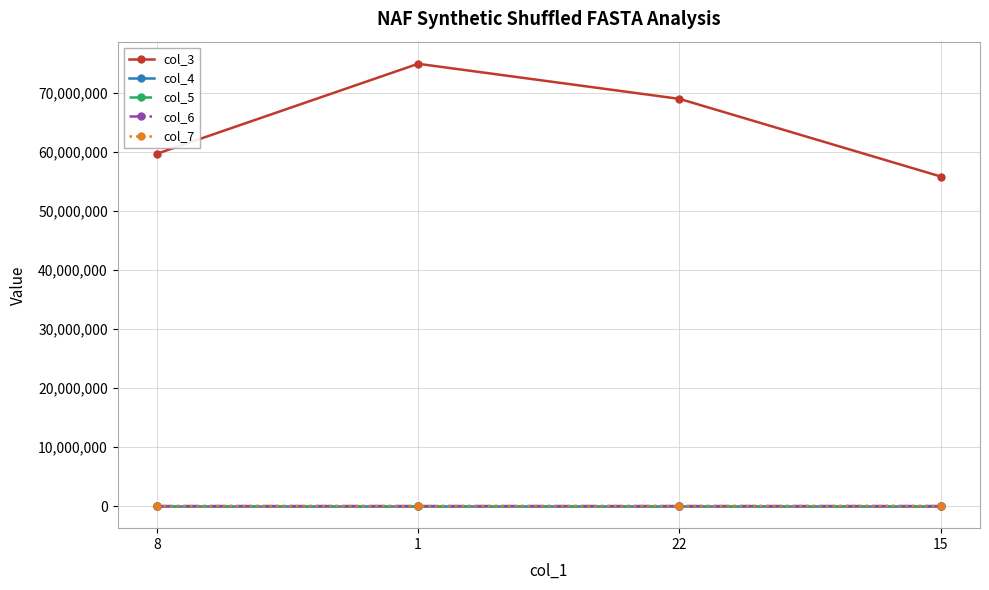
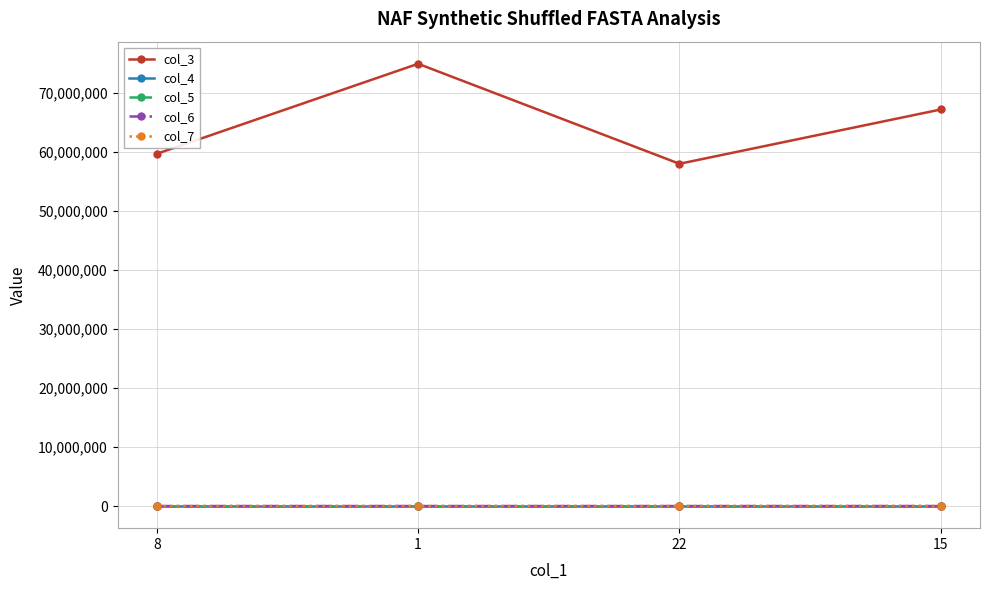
  {
    "col_3": {
      "8": "60,000,000",
      "1": "75,000,000",
-     "22": "69,000,000",
-     "15": "56,000,000"
+     "22": "58,000,000",
+     "15": "67,000,000"
    },
    "col_7": {
      "8": "0",
      "1": "0",
      "22": "0",
      "15": "0"
    }
  }
